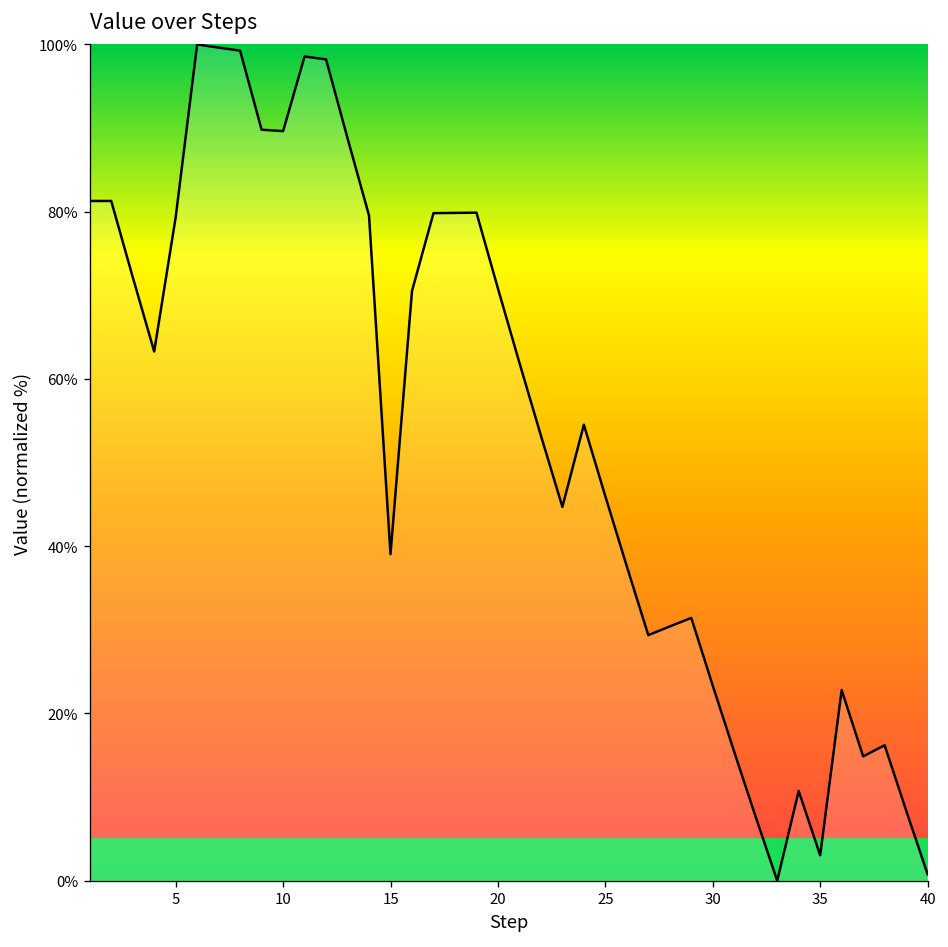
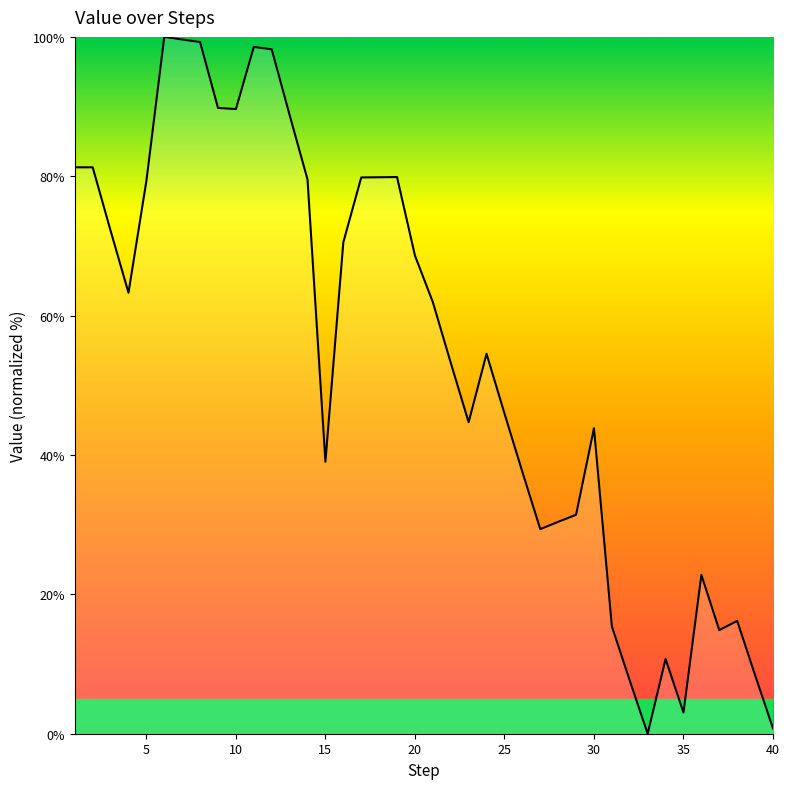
  {
    "5": "79%",
    "10": "90%",
    "15": "39%",
-   "20": "71%",
+   "20": "69%",
    "25": "46%",
-   "30": "23%"
+   "30": "44%"
  }
